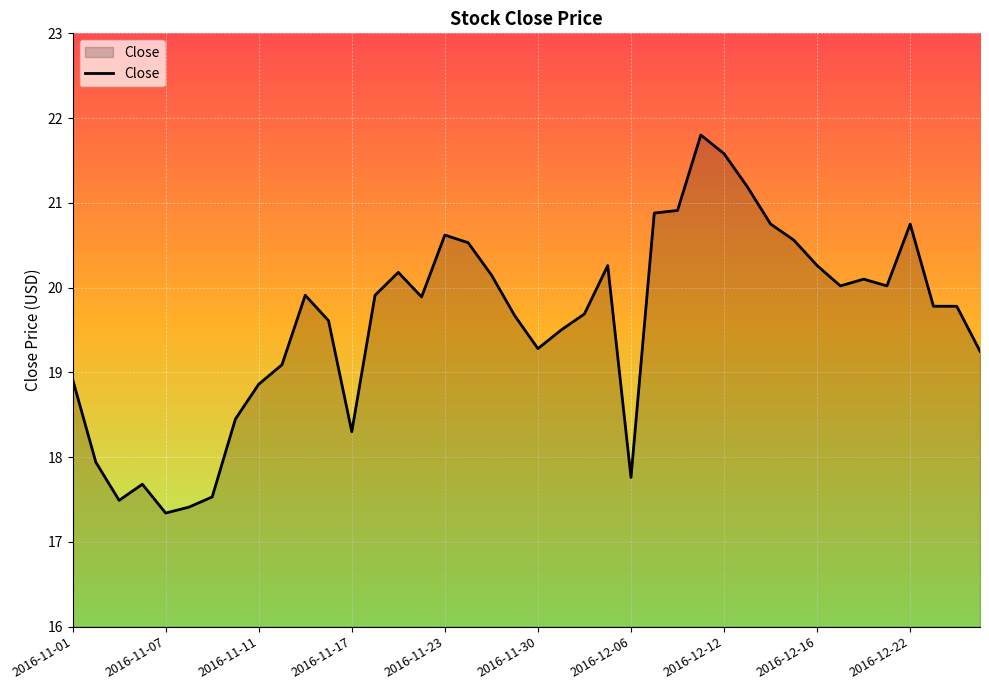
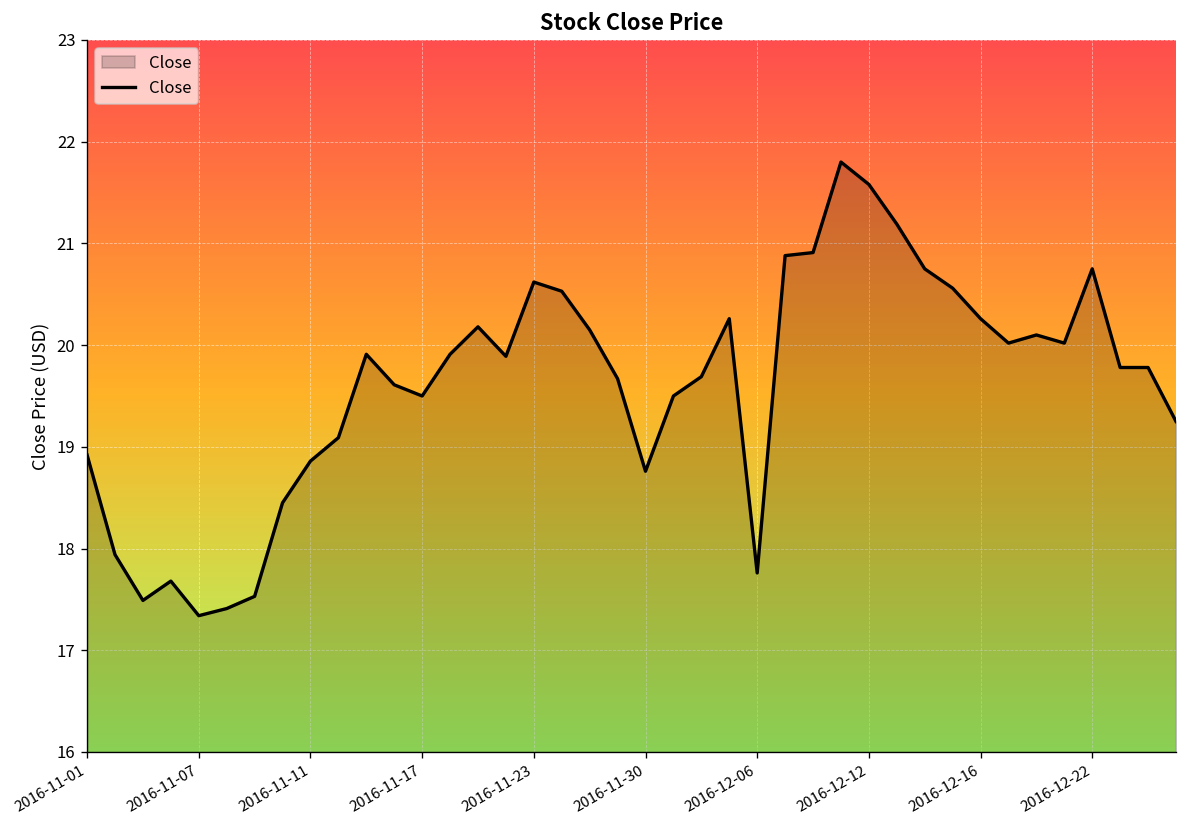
  {
    "2016-11-01": 18.9,
    "2016-11-07": 17.3,
    "2016-11-11": 18.9,
-   "2016-11-17": 18.3,
+   "2016-11-17": 19.5,
    "2016-11-23": 20.6,
-   "2016-11-30": 19.3,
+   "2016-11-30": 18.8,
    "2016-12-06": 17.8,
    "2016-12-12": 21.6,
    "2016-12-16": 20.3,
    "2016-12-22": 20.8
  }
